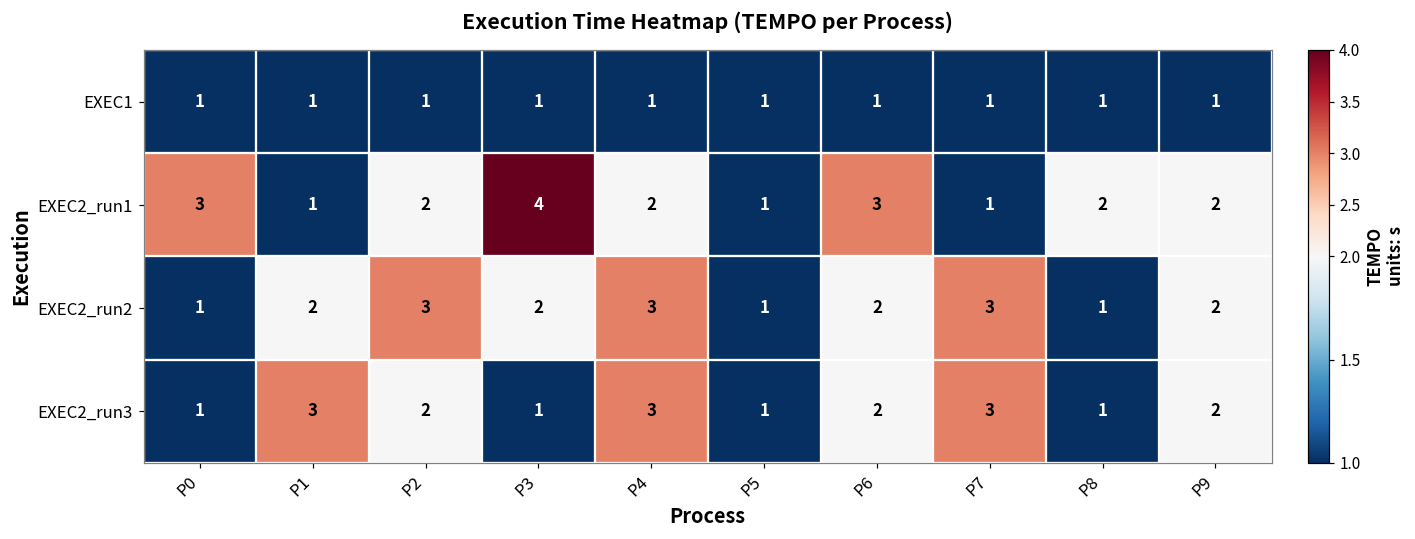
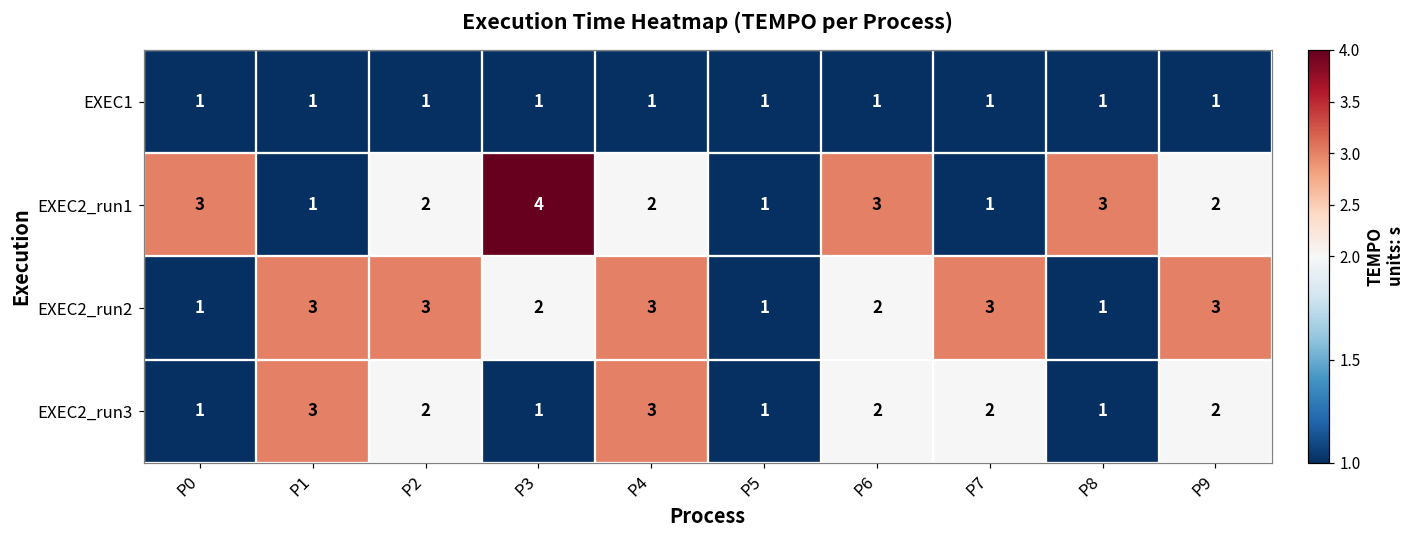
  {
    "EXEC1": {
      "P0": 1,
      "P1": 1,
      "P2": 1,
      "P3": 1,
      "P4": 1,
      "P5": 1,
      "P6": 1,
      "P7": 1,
      "P8": 1,
      "P9": 1
    },
    "EXEC2_run1": {
      "P0": 3,
      "P1": 1,
      "P2": 2,
      "P3": 4,
      "P4": 2,
      "P5": 1,
      "P6": 3,
      "P7": 1,
-     "P8": 2,
+     "P8": 3,
      "P9": 2
    },
    "EXEC2_run2": {
      "P0": 1,
-     "P1": 2,
+     "P1": 3,
      "P2": 3,
      "P3": 2,
      "P4": 3,
      "P5": 1,
      "P6": 2,
      "P7": 3,
      "P8": 1,
-     "P9": 2
+     "P9": 3
    },
    "EXEC2_run3": {
      "P0": 1,
      "P1": 3,
      "P2": 2,
      "P3": 1,
      "P4": 3,
      "P5": 1,
      "P6": 2,
-     "P7": 3,
+     "P7": 2,
      "P8": 1,
      "P9": 2
    }
  }
